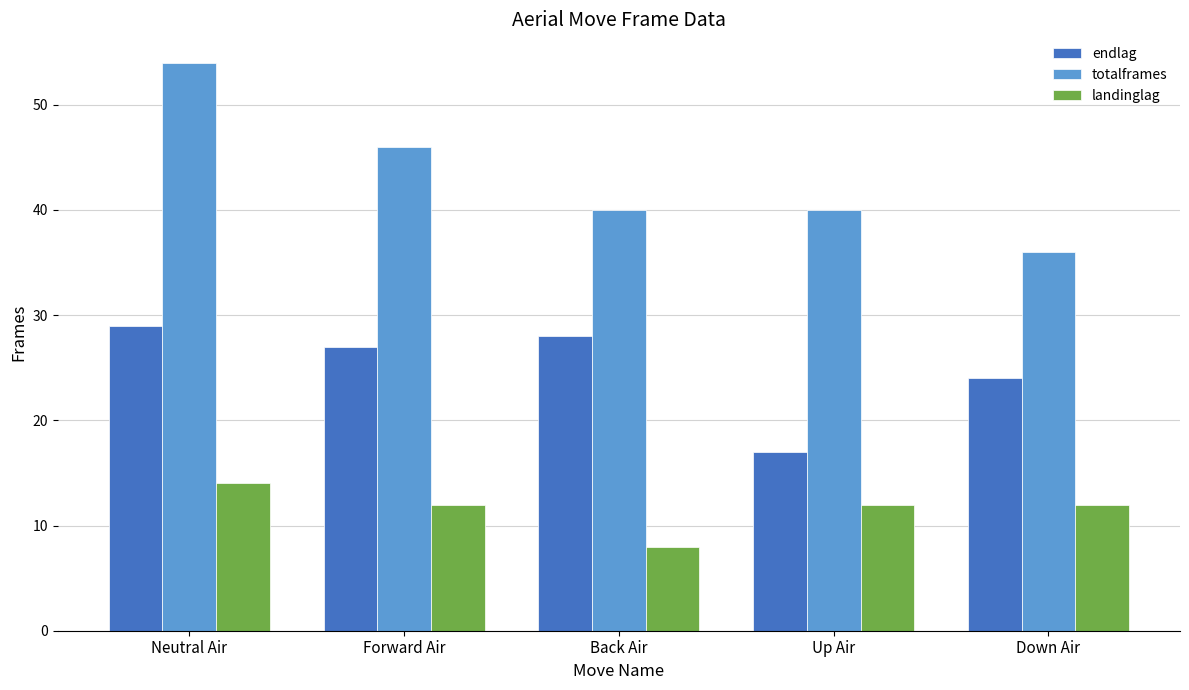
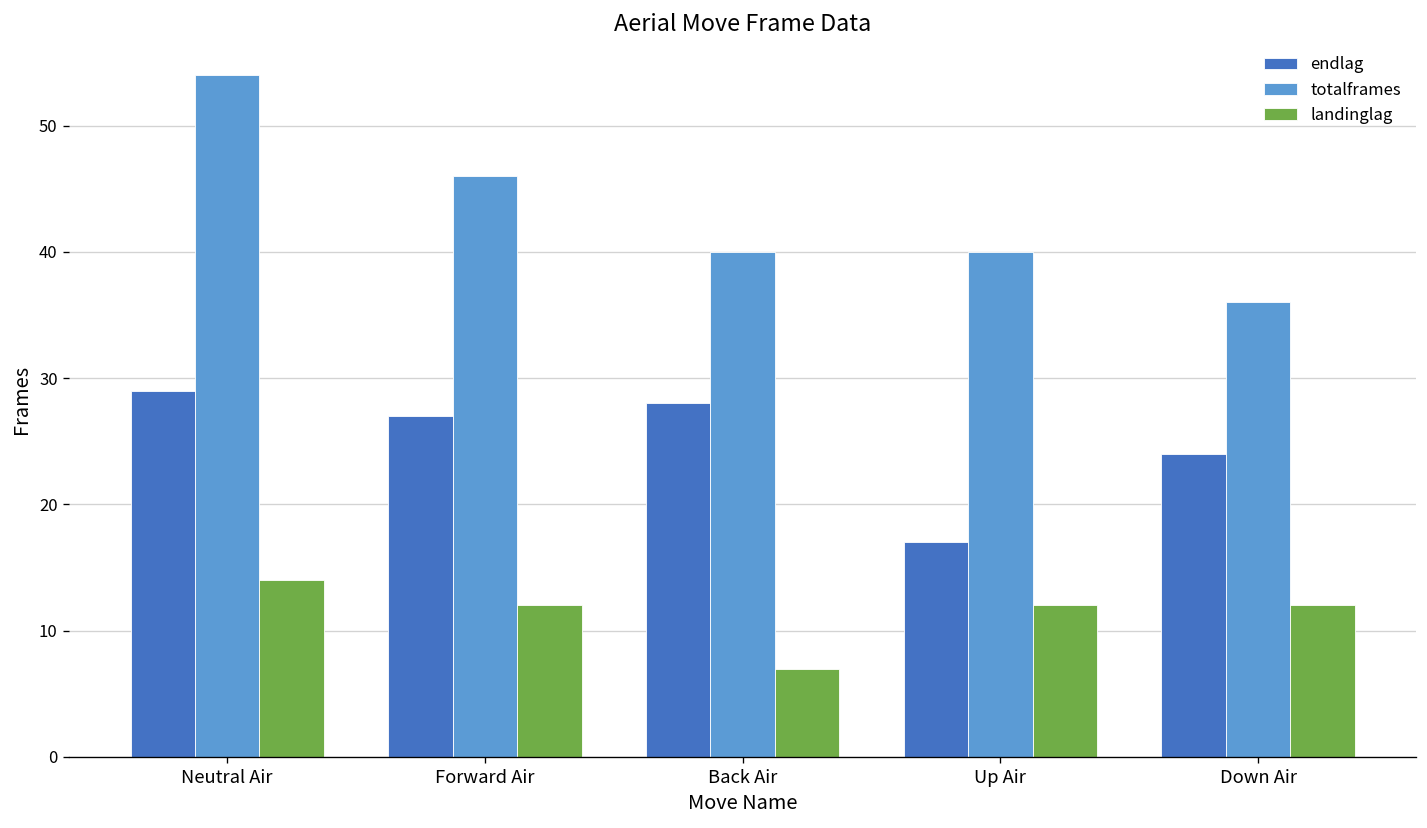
  {
    "landinglag": {
      "Neutral Air": 14,
      "Forward Air": 12,
-     "Back Air": 8,
+     "Back Air": 7,
      "Up Air": 12,
      "Down Air": 12
    }
  }
